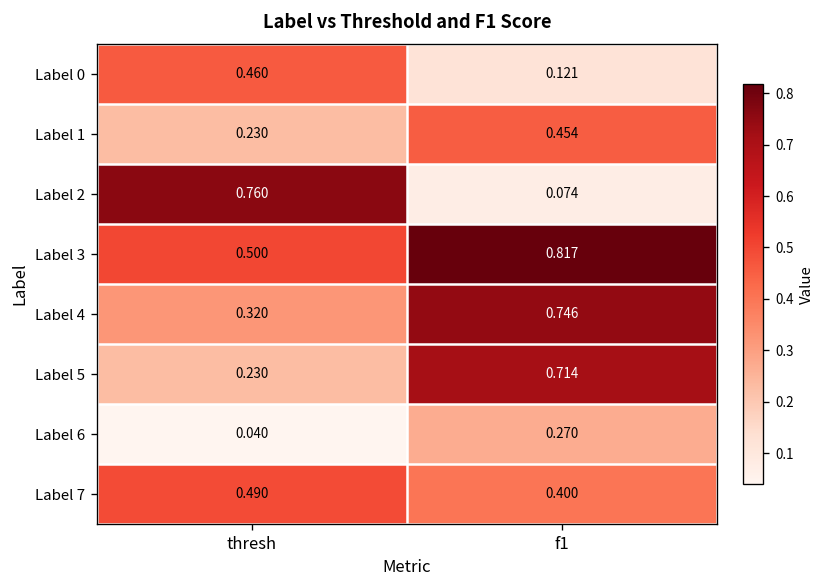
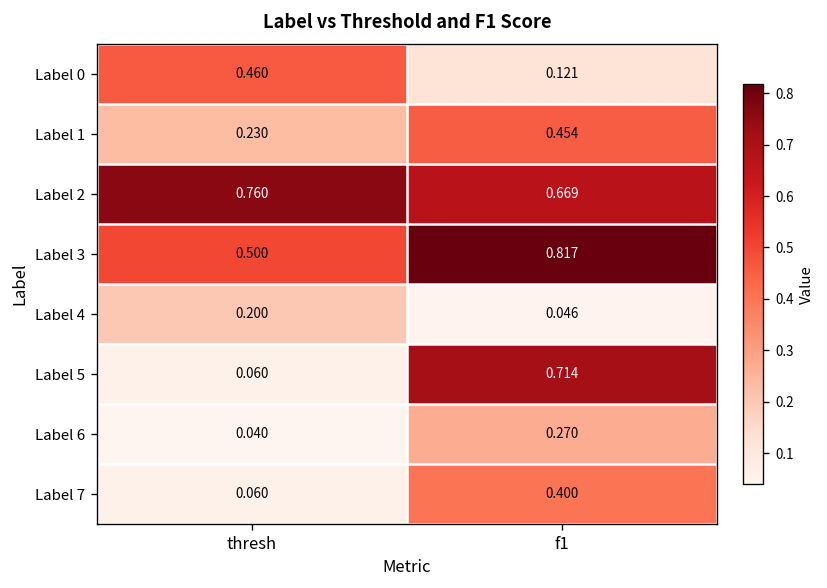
  {
    "Label 0": {
      "thresh": 0.460,
      "f1": 0.121
    },
    "Label 1": {
      "thresh": 0.230,
      "f1": 0.454
    },
    "Label 2": {
      "thresh": 0.760,
-     "f1": 0.074
+     "f1": 0.669
    },
    "Label 3": {
      "thresh": 0.500,
      "f1": 0.817
    },
    "Label 4": {
-     "thresh": 0.320,
-     "f1": 0.746
+     "thresh": 0.200,
+     "f1": 0.046
    },
    "Label 5": {
-     "thresh": 0.230,
+     "thresh": 0.060,
      "f1": 0.714
    },
    "Label 6": {
      "thresh": 0.040,
      "f1": 0.270
    },
    "Label 7": {
-     "thresh": 0.490,
+     "thresh": 0.060,
      "f1": 0.400
    }
  }
